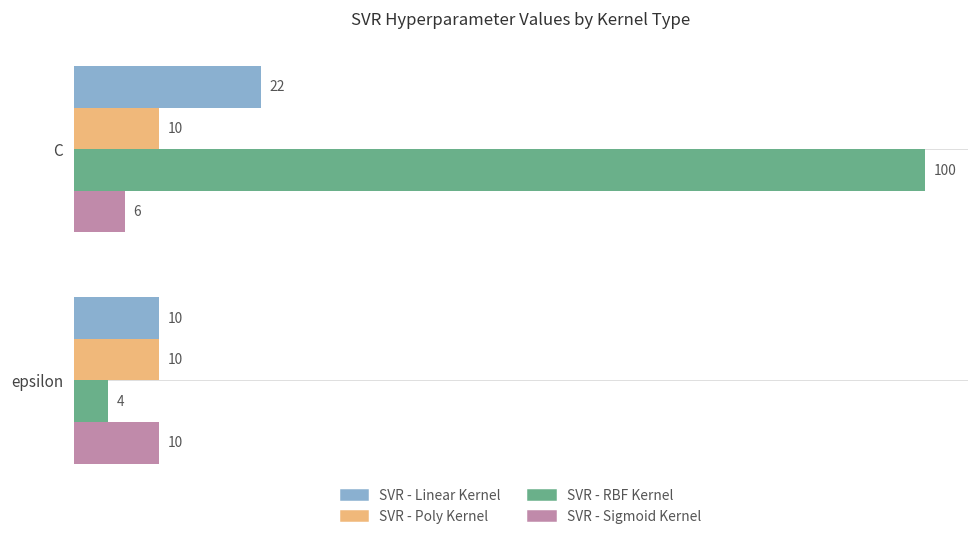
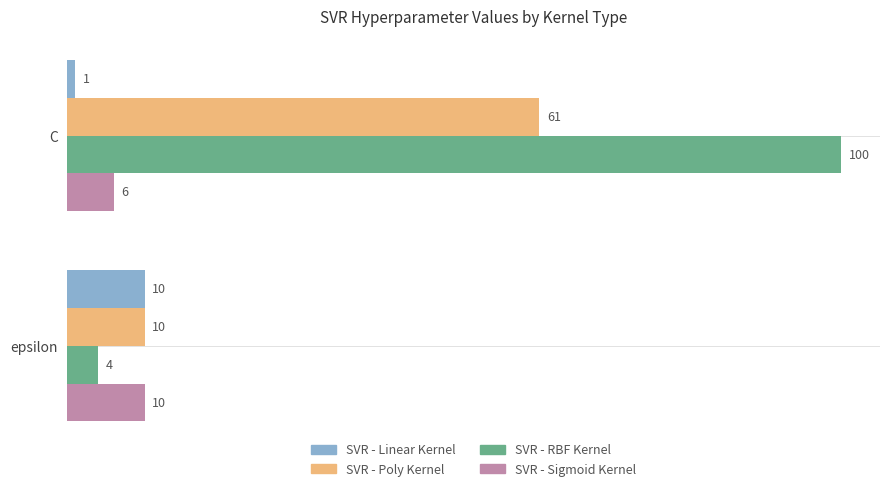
  {
    "SVR - Linear Kernel": {
-     "C": 22,
+     "C": 1,
      "epsilon": 10
    },
    "SVR - Poly Kernel": {
-     "C": 10,
+     "C": 61,
      "epsilon": 10
    },
    "SVR - RBF Kernel": {
      "C": 100,
      "epsilon": 4
    },
    "SVR - Sigmoid Kernel": {
      "C": 6,
      "epsilon": 10
    }
  }
